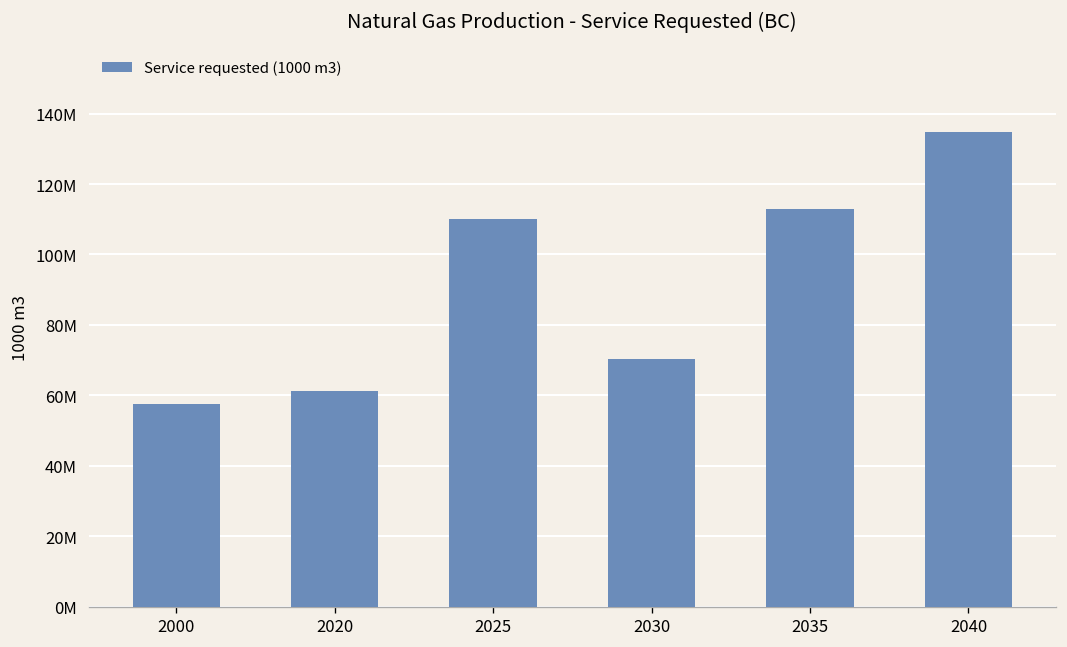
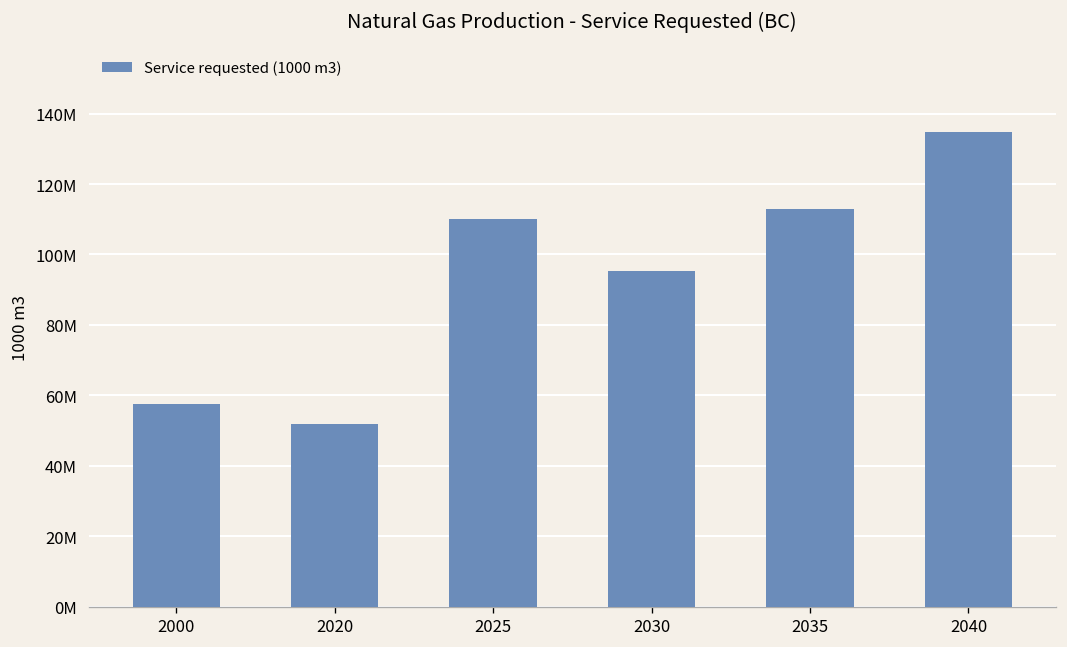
  {
    "2000": 58000000,
-   "2020": 61000000,
+   "2020": 52000000,
    "2025": 110000000,
-   "2030": 70000000,
+   "2030": 95000000,
    "2035": 113000000,
    "2040": 135000000
  }
